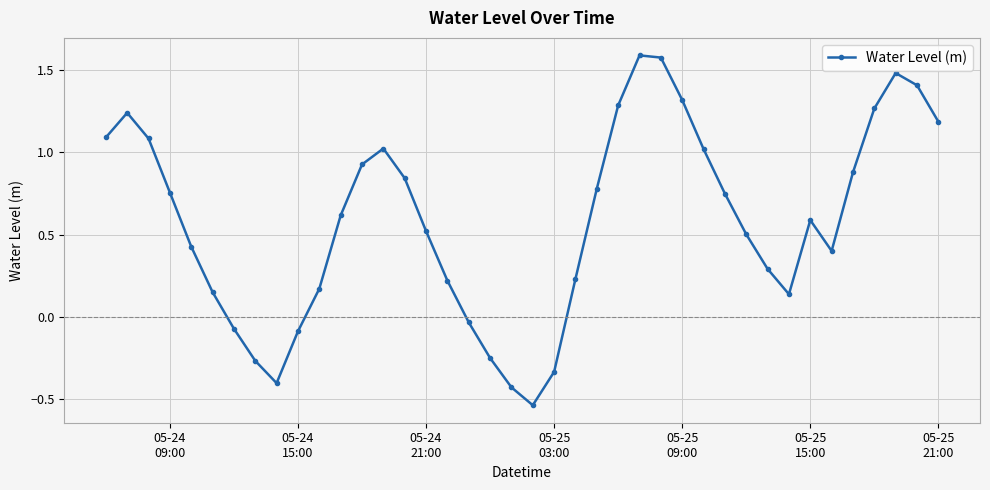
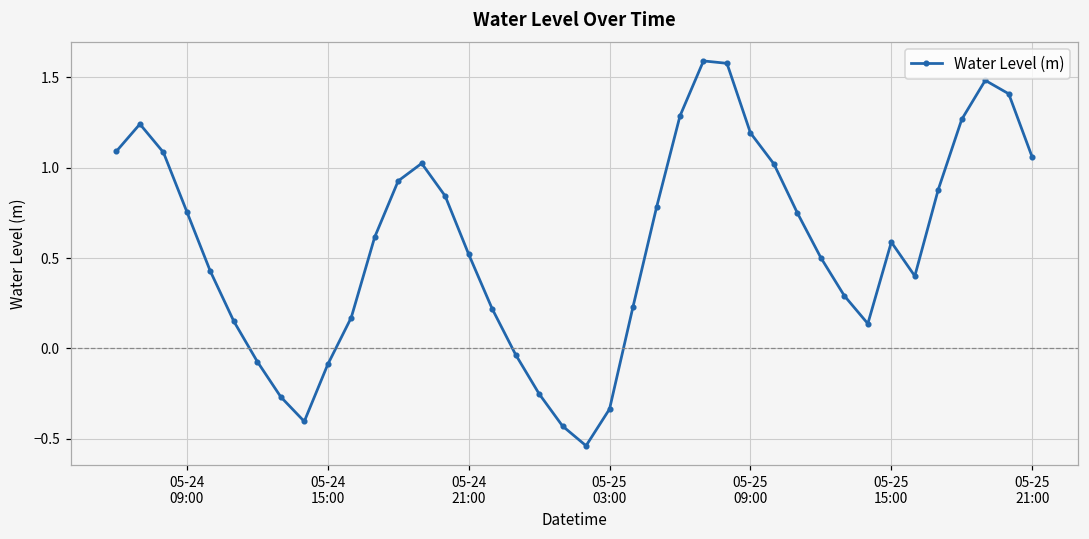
  {
    "05-24 09:00": 0.76,
    "05-24 15:00": -0.09,
    "05-24 21:00": 0.52,
    "05-25 03:00": -0.34,
-   "05-25 09:00": 1.32,
+   "05-25 09:00": 1.19,
    "05-25 15:00": 0.59,
-   "05-25 21:00": 1.19
+   "05-25 21:00": 1.06
  }
